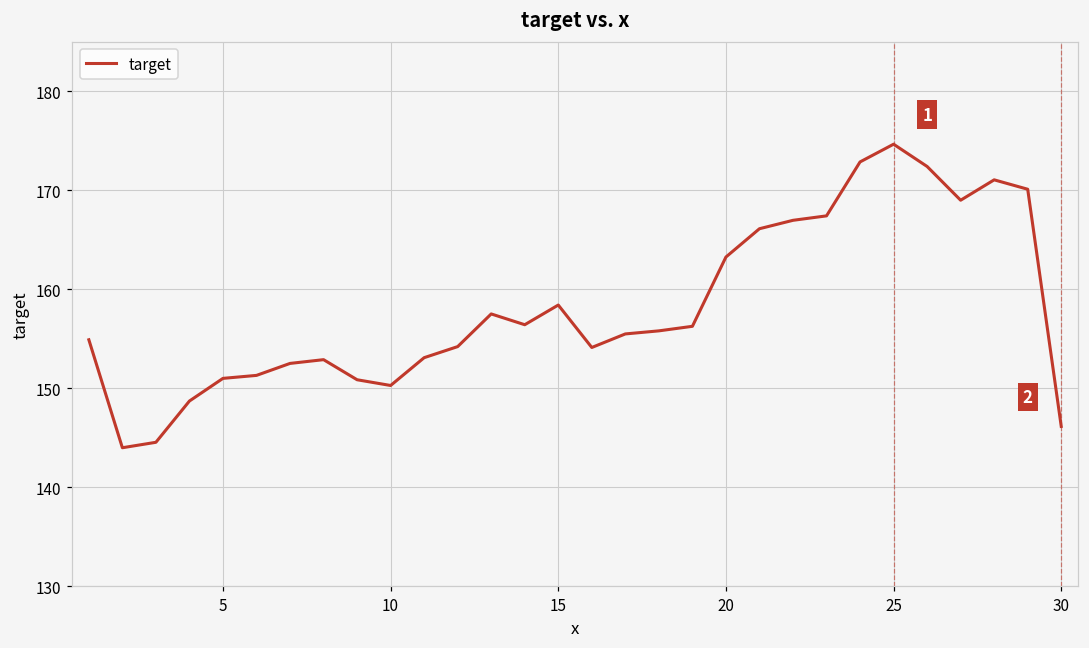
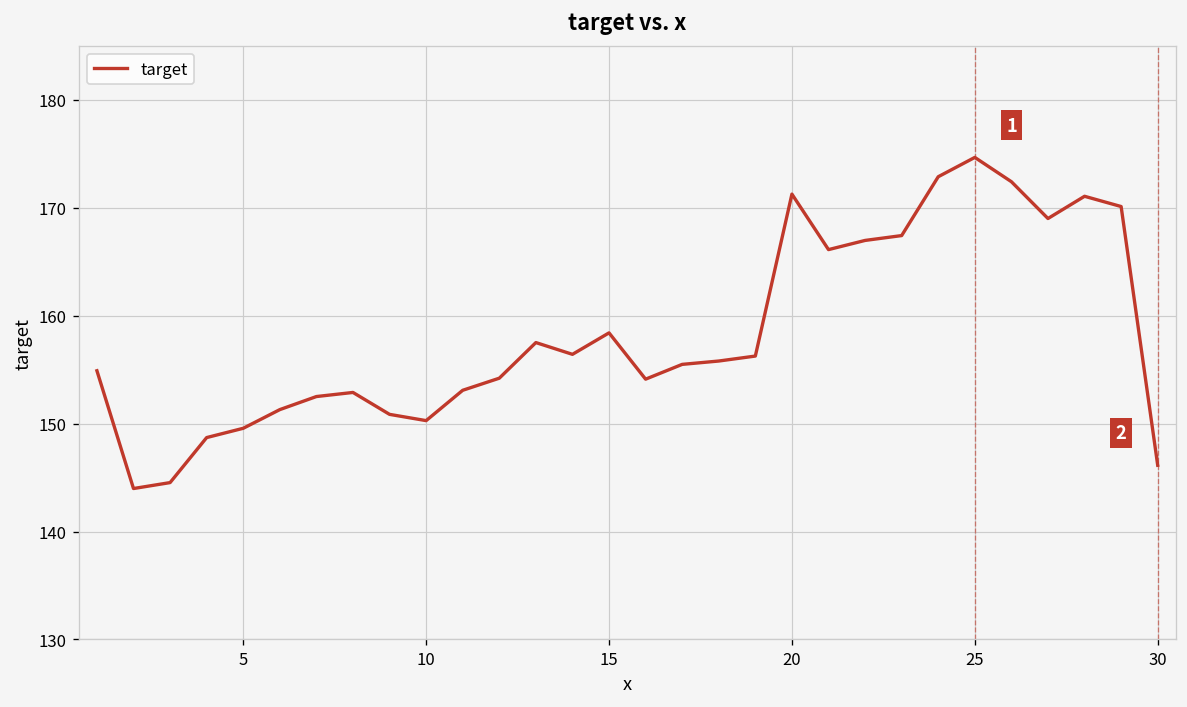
  {
-   "5": 151,
+   "5": 150,
    "10": 150,
    "15": 158,
-   "20": 163,
+   "20": 171,
    "25": 175,
    "30": 146
  }
